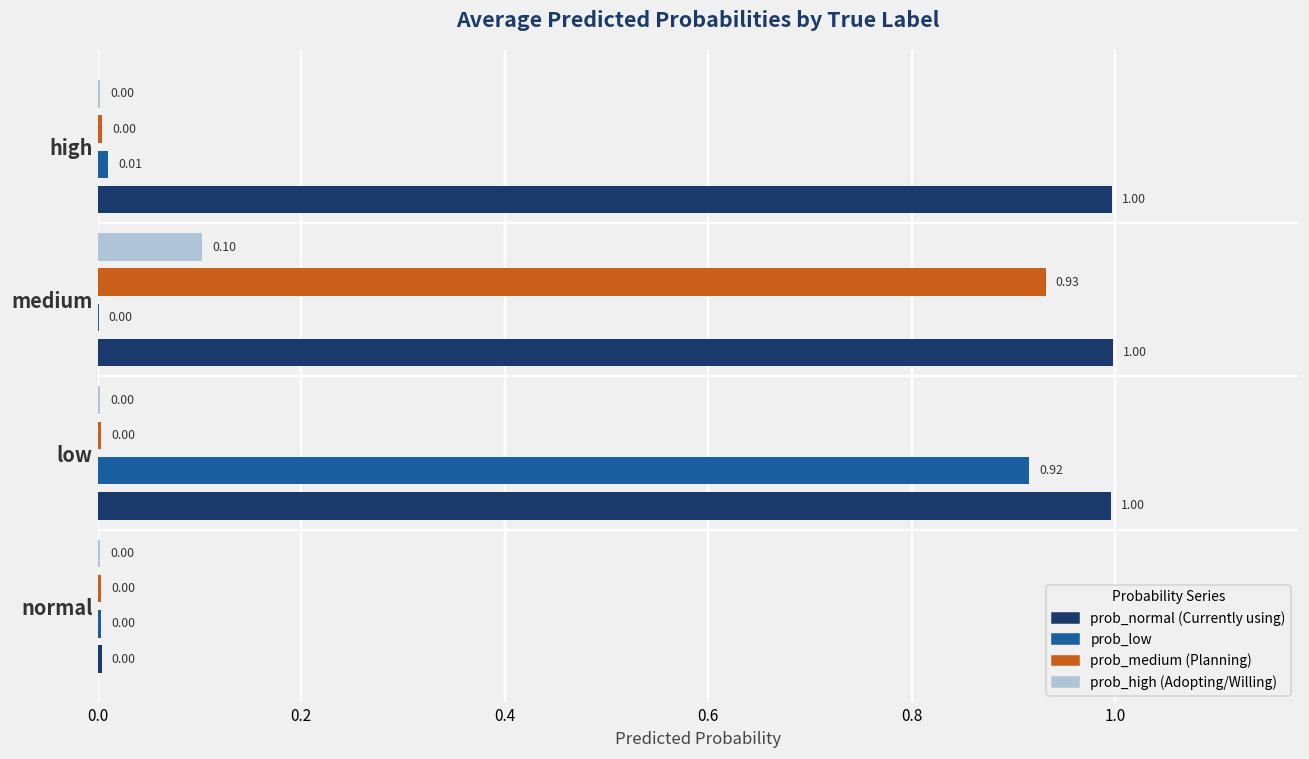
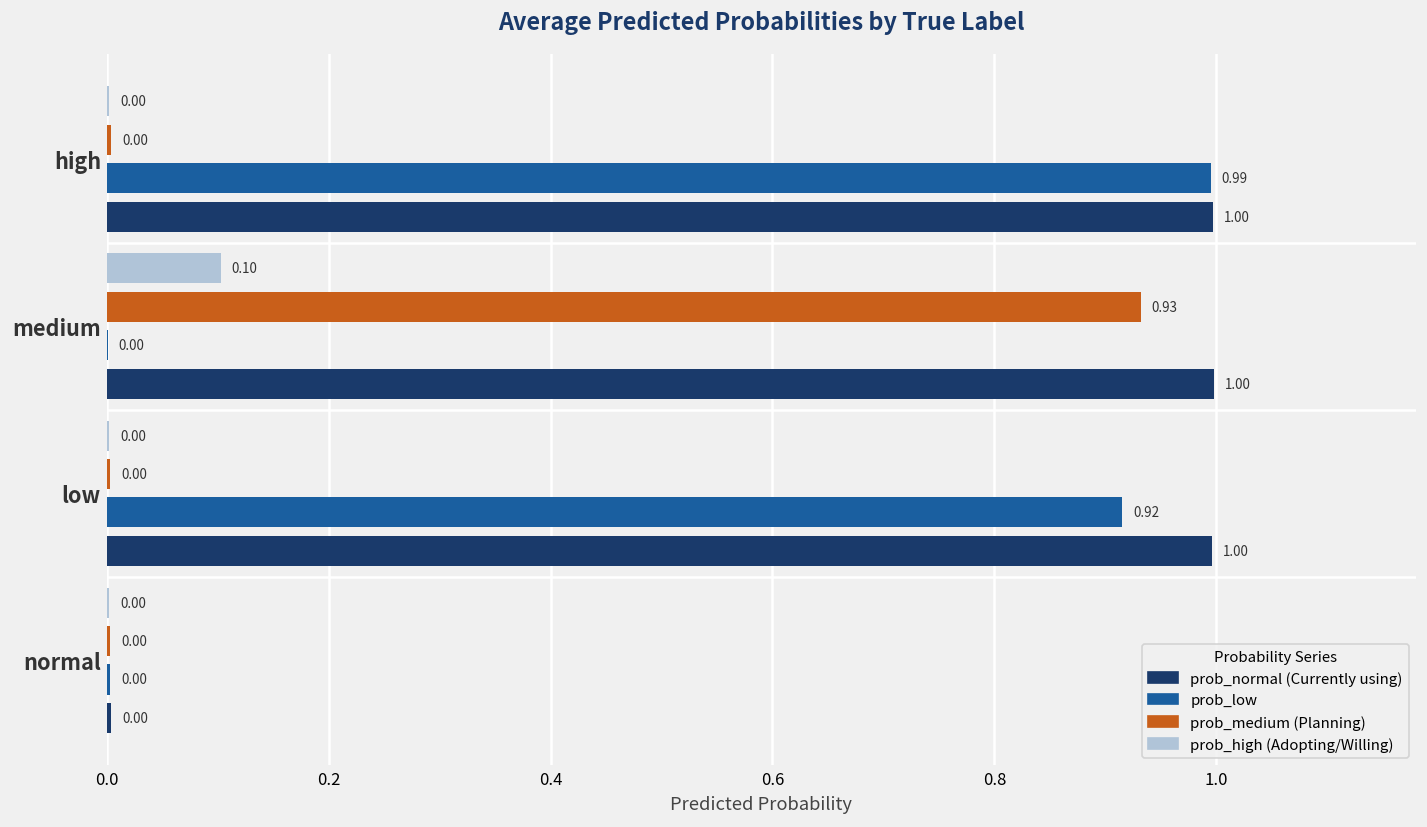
  {
    "prob_low": {
-     "high": 0.01,
+     "high": 0.99,
      "medium": 0.00,
      "low": 0.92,
      "normal": 0.00
    }
  }
